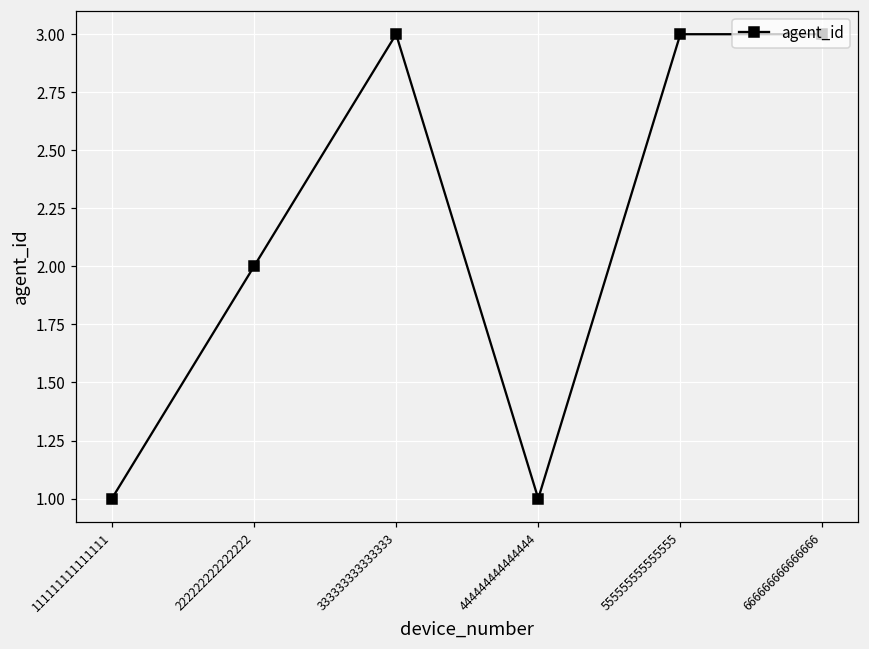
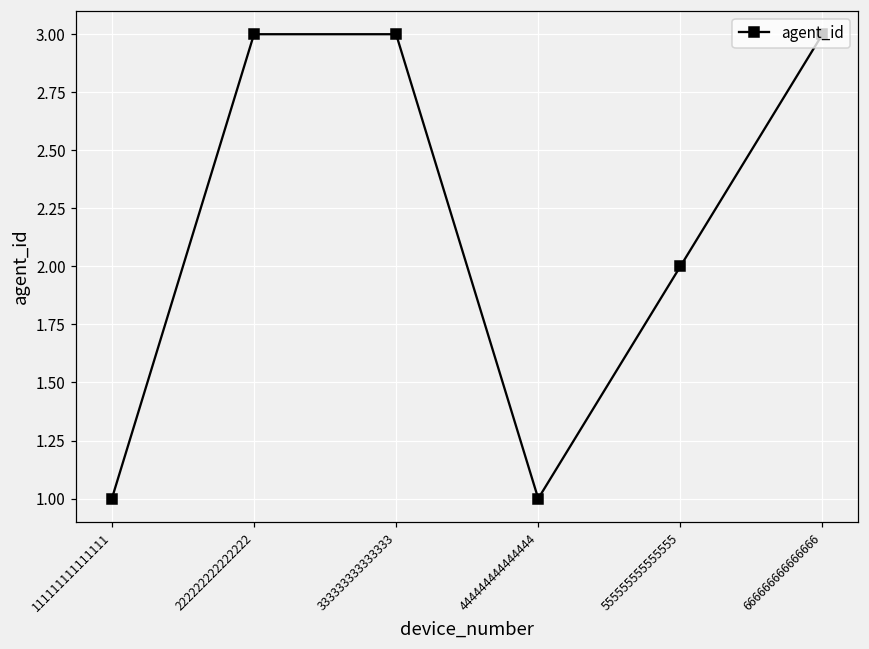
  {
    "111111111111111": 1,
-   "222222222222222": 2,
+   "222222222222222": 3,
    "333333333333333": 3,
    "444444444444444": 1,
-   "555555555555555": 3
+   "555555555555555": 2
  }
